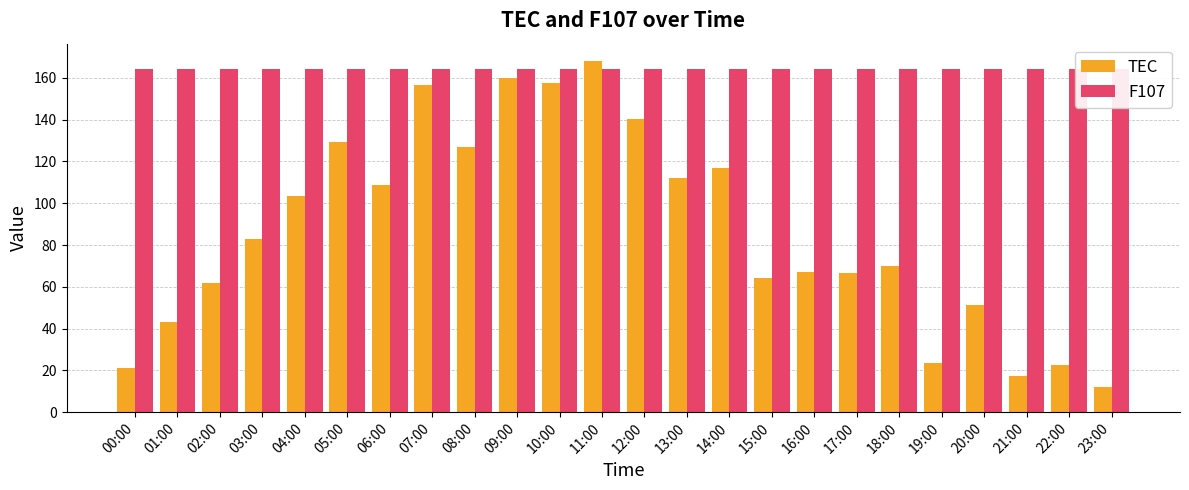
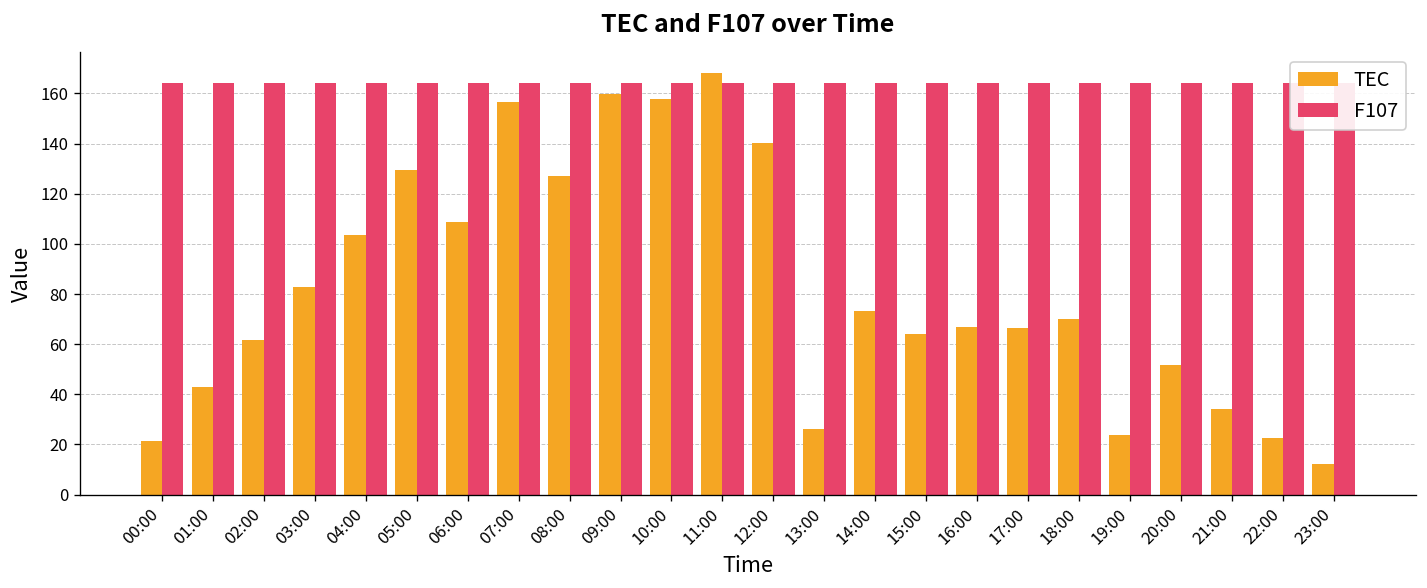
  {
    "TEC": {
      "00:00": 21,
      "01:00": 43,
      "02:00": 62,
      "03:00": 83,
      "04:00": 104,
      "05:00": 129,
      "06:00": 109,
      "07:00": 157,
      "08:00": 127,
      "09:00": 160,
      "10:00": 158,
      "11:00": 168,
      "12:00": 140,
-     "13:00": 112,
-     "14:00": 117,
+     "13:00": 26,
+     "14:00": 73,
      "15:00": 64,
      "16:00": 67,
      "17:00": 67,
      "18:00": 70,
      "19:00": 24,
      "20:00": 52,
-     "21:00": 17,
+     "21:00": 34,
      "22:00": 23,
      "23:00": 12
    },
    "F107": {
      "00:00": 164,
      "01:00": 164,
      "02:00": 164,
      "03:00": 164,
      "04:00": 164,
      "05:00": 164,
      "06:00": 164,
      "07:00": 164,
      "08:00": 164,
      "09:00": 164,
      "10:00": 164,
      "11:00": 164,
      "12:00": 164,
      "13:00": 164,
      "14:00": 164,
      "15:00": 164,
      "16:00": 164,
      "17:00": 164,
      "18:00": 164,
      "19:00": 164,
      "20:00": 164,
      "21:00": 164
    }
  }
